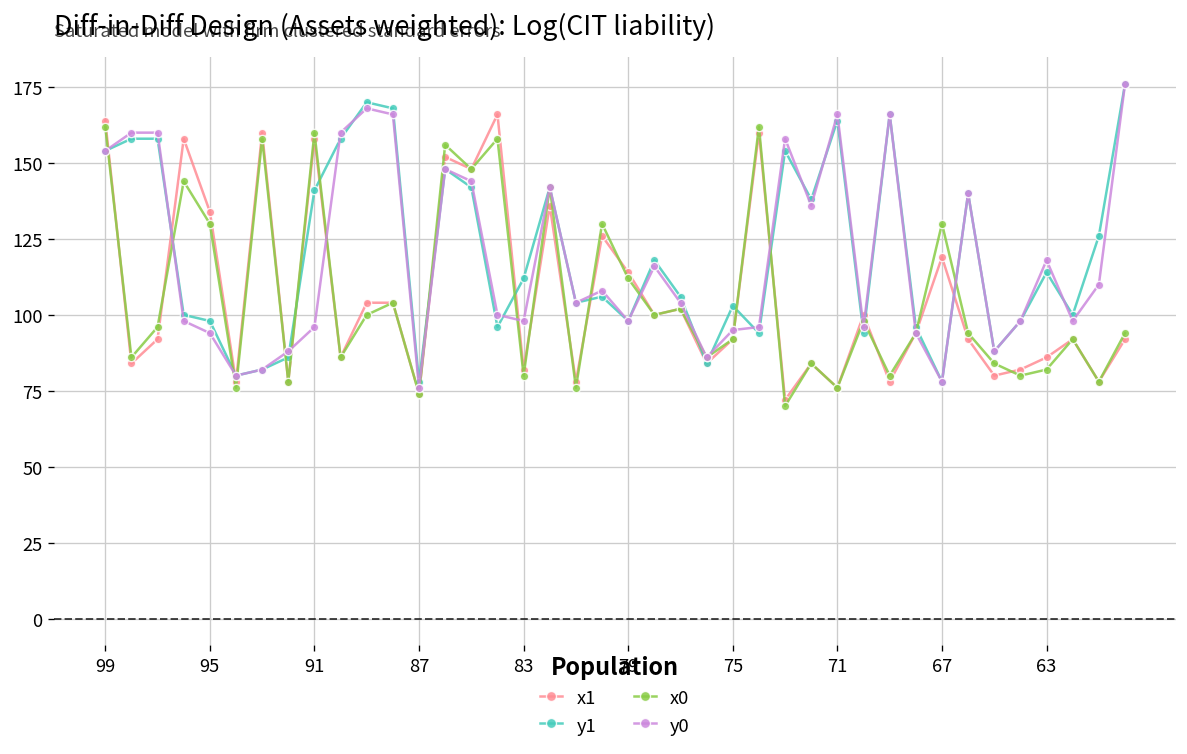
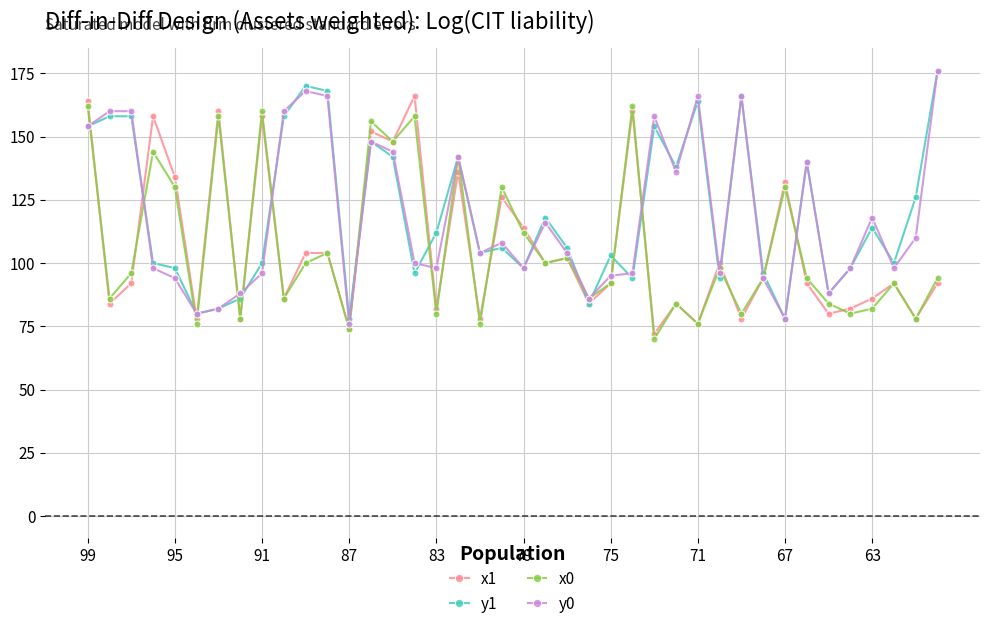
  {
    "x1": {
      "99": 164,
      "95": 134,
      "91": 158,
      "83": 82,
      "79": 114,
-     "67": 119,
+     "67": 132,
      "63": 86
    },
    "y1": {
      "95": 98,
-     "91": 141,
+     "91": 100,
      "87": 78,
      "83": 112,
      "75": 103,
      "71": 164,
      "63": 114
    },
    "x0": {
      "99": 162,
      "95": 130,
      "91": 160,
      "83": 80,
      "79": 112,
      "67": 130,
      "63": 82
    },
    "y0": {
      "95": 94,
      "91": 96,
      "87": 76,
      "83": 98,
      "75": 95,
      "71": 166,
      "63": 118
    }
  }
